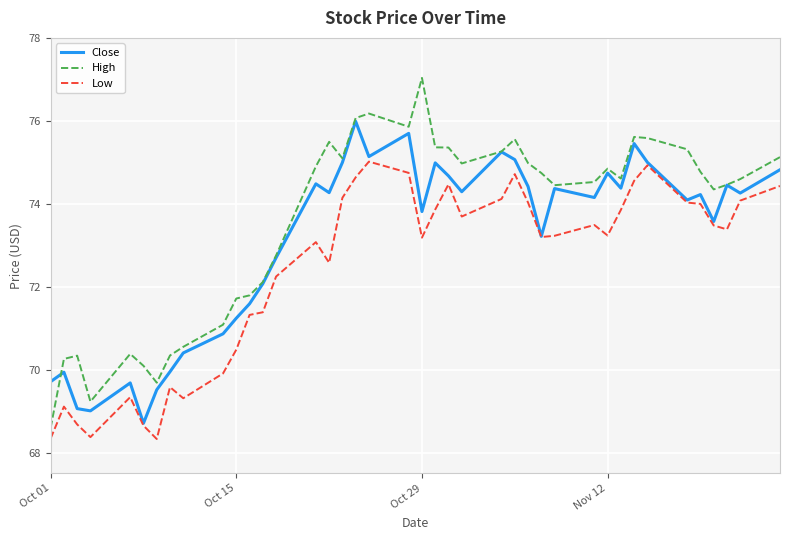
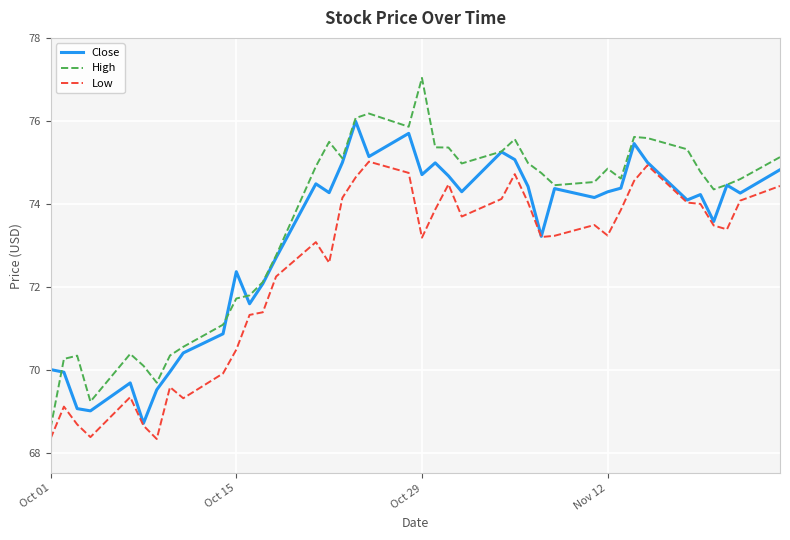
  {
    "Close": {
-     "Oct 01": 69.7,
-     "Oct 15": 71.2,
-     "Oct 29": 73.8,
-     "Nov 12": 74.7
+     "Oct 01": 70.0,
+     "Oct 15": 72.4,
+     "Oct 29": 74.7,
+     "Nov 12": 74.3
    },
    "High": {
      "Oct 01": 68.6,
      "Oct 15": 71.7,
      "Oct 29": 77.0,
      "Nov 12": 74.8
    },
    "Low": {
      "Oct 01": 68.3,
      "Oct 15": 70.5,
      "Oct 29": 73.2,
      "Nov 12": 73.2
    }
  }
